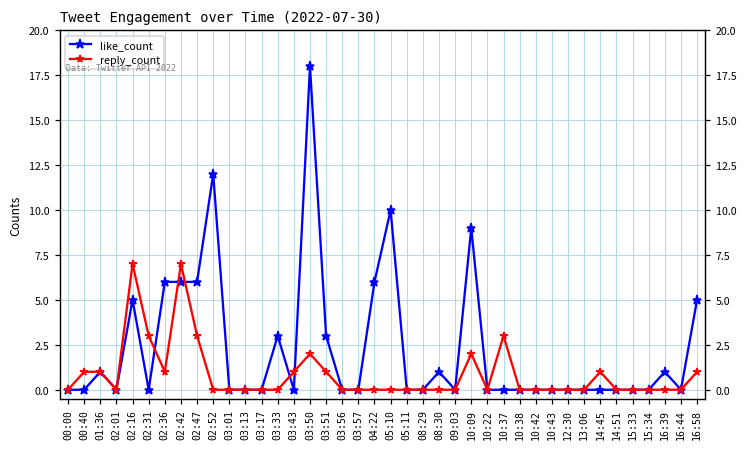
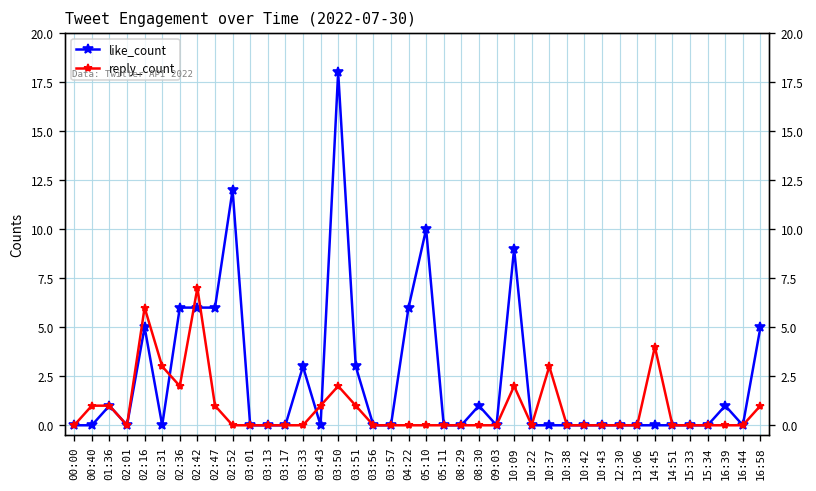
  {
    "like_count": {
      "00:40": 0,
      "02:16": 5,
      "02:31": 0,
      "02:36": 6,
      "02:42": 6,
      "02:47": 6,
      "02:52": 12,
      "03:33": 3,
      "03:43": 0,
      "03:50": 18,
      "03:51": 3,
      "04:22": 6,
      "05:10": 10,
      "08:30": 1,
      "10:09": 9,
      "10:37": 0,
      "14:45": 0,
      "16:39": 1,
      "16:58": 5
    },
    "reply_count": {
      "00:40": 1,
-     "02:16": 7,
+     "02:16": 6,
      "02:31": 3,
-     "02:36": 1,
+     "02:36": 2,
      "02:42": 7,
-     "02:47": 3,
+     "02:47": 1,
      "02:52": 0,
      "03:33": 0,
      "03:43": 1,
      "03:50": 2,
      "03:51": 1,
      "04:22": 0,
      "05:10": 0,
      "08:30": 0,
      "10:09": 2,
      "10:37": 3,
-     "14:45": 1,
+     "14:45": 4,
      "16:39": 0,
      "16:58": 1
    }
  }
